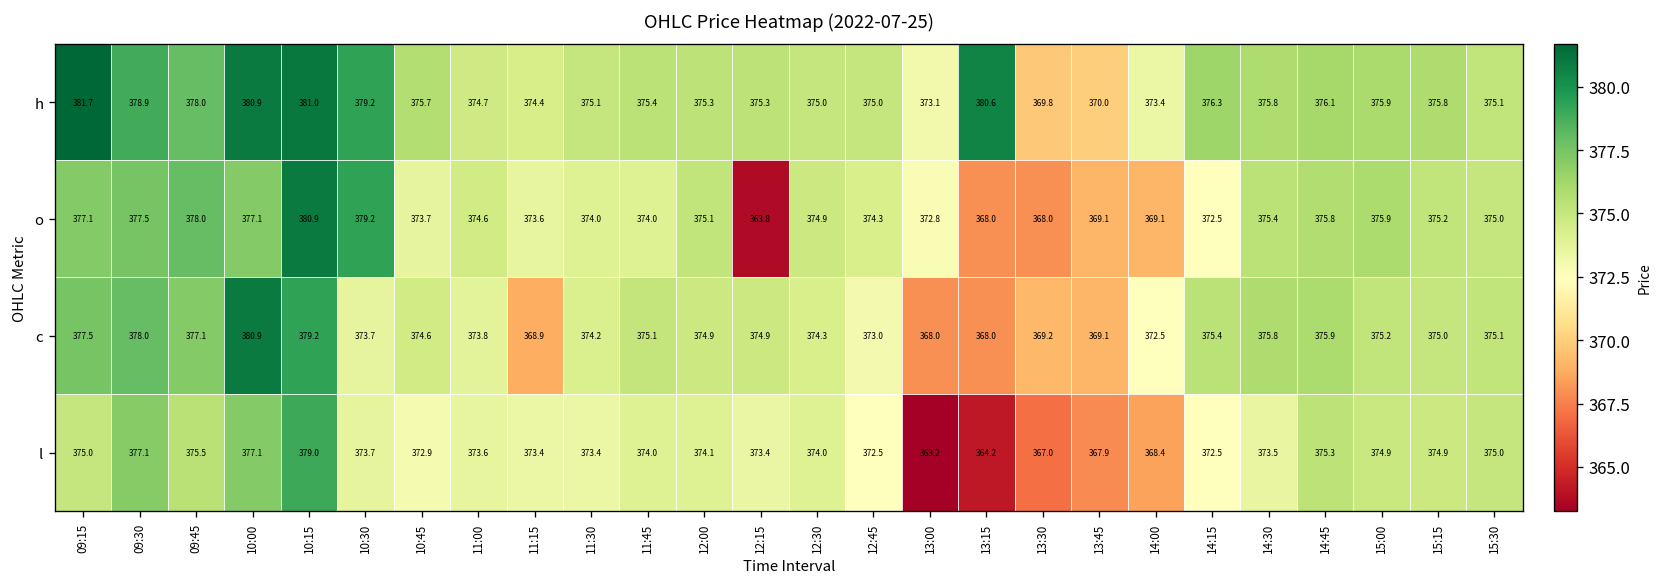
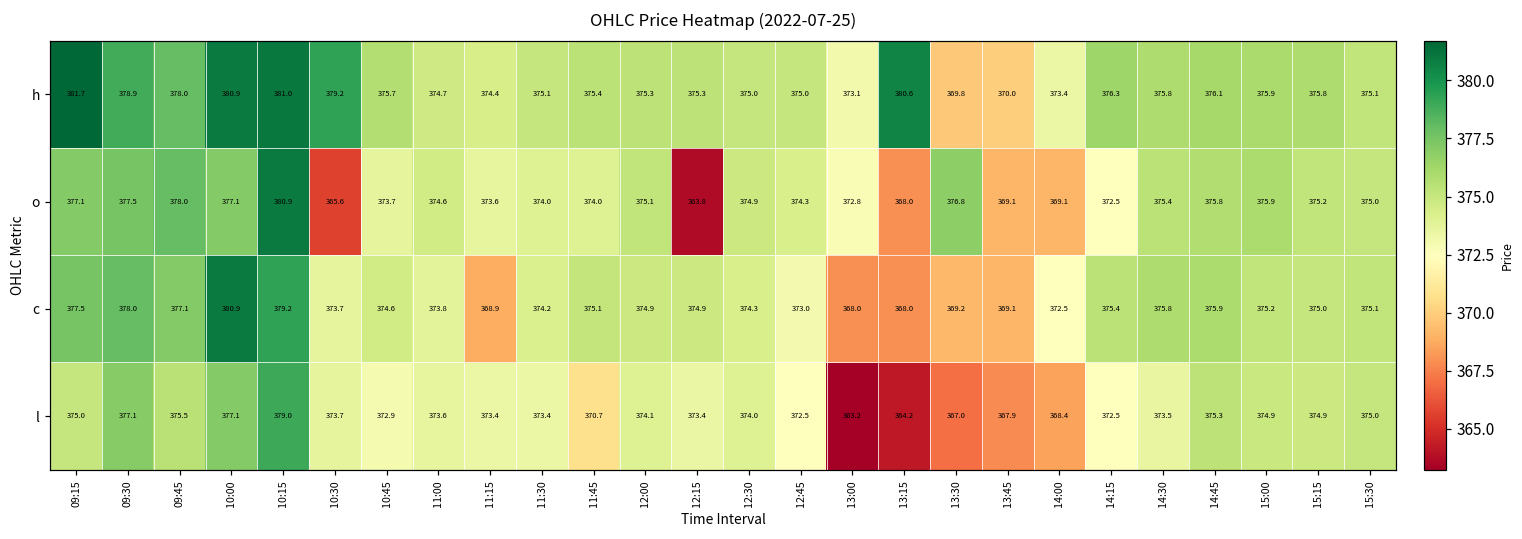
  {
    "h": {
      "09:15": 381.7,
      "09:30": 378.9,
      "09:45": 378.0,
      "10:00": 380.9,
      "10:15": 381.0,
      "10:30": 379.2,
      "10:45": 375.7,
      "11:00": 374.7,
      "11:15": 374.4,
      "11:30": 375.1,
      "11:45": 375.4,
      "12:00": 375.3,
      "12:15": 375.3,
      "12:30": 375.0,
      "12:45": 375.0,
      "13:00": 373.1,
      "13:15": 380.6,
      "13:30": 369.8,
      "13:45": 370.0,
      "14:00": 373.4,
      "14:15": 376.3,
      "14:30": 375.8,
      "14:45": 376.1,
      "15:00": 375.9,
      "15:15": 375.8,
      "15:30": 375.1
    },
    "o": {
      "09:15": 377.1,
      "09:30": 377.5,
      "09:45": 378.0,
      "10:00": 377.1,
      "10:15": 380.9,
-     "10:30": 379.2,
+     "10:30": 365.6,
      "10:45": 373.7,
      "11:00": 374.6,
      "11:15": 373.6,
      "11:30": 374.0,
      "11:45": 374.0,
      "12:00": 375.1,
      "12:15": 363.8,
      "12:30": 374.9,
      "12:45": 374.3,
      "13:00": 372.8,
      "13:15": 368.0,
-     "13:30": 368.0,
+     "13:30": 376.8,
      "13:45": 369.1,
      "14:00": 369.1,
      "14:15": 372.5,
      "14:30": 375.4,
      "14:45": 375.8,
      "15:00": 375.9,
      "15:15": 375.2,
      "15:30": 375.0
    },
    "c": {
      "09:15": 377.5,
      "09:30": 378.0,
      "09:45": 377.1,
      "10:00": 380.9,
      "10:15": 379.2,
      "10:30": 373.7,
      "10:45": 374.6,
      "11:00": 373.8,
      "11:15": 368.9,
      "11:30": 374.2,
      "11:45": 375.1,
      "12:00": 374.9,
      "12:15": 374.9,
      "12:30": 374.3,
      "12:45": 373.0,
      "13:00": 368.0,
      "13:15": 368.0,
      "13:30": 369.2,
      "13:45": 369.1,
      "14:00": 372.5,
      "14:15": 375.4,
      "14:30": 375.8,
      "14:45": 375.9,
      "15:00": 375.2,
      "15:15": 375.0,
      "15:30": 375.1
    },
    "l": {
      "09:15": 375.0,
      "09:30": 377.1,
      "09:45": 375.5,
      "10:00": 377.1,
      "10:15": 379.0,
      "10:30": 373.7,
      "10:45": 372.9,
      "11:00": 373.6,
      "11:15": 373.4,
      "11:30": 373.4,
-     "11:45": 374.0,
+     "11:45": 370.7,
      "12:00": 374.1,
      "12:15": 373.4,
      "12:30": 374.0,
      "12:45": 372.5,
      "13:00": 363.2,
      "13:15": 364.2,
      "13:30": 367.0,
      "13:45": 367.9,
      "14:00": 368.4,
      "14:15": 372.5,
      "14:30": 373.5,
      "14:45": 375.3,
      "15:00": 374.9,
      "15:15": 374.9,
      "15:30": 375.0
    }
  }
